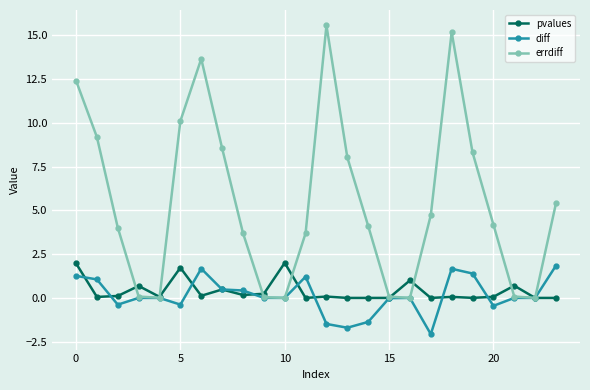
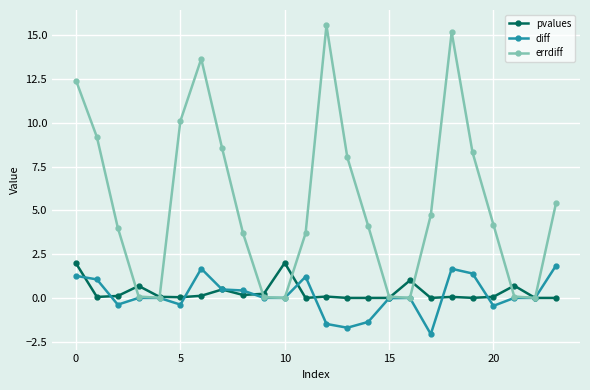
  {
    "pvalues": {
      "0": 2.0,
-     "5": 1.7,
+     "5": 0.0,
      "10": 2.0,
      "20": 0.1
    },
    "diff": {
      "0": 1.3,
      "5": -0.4,
      "20": -0.5
    },
    "errdiff": {
      "0": 12.4,
      "5": 10.1,
      "20": 4.2
    }
  }
